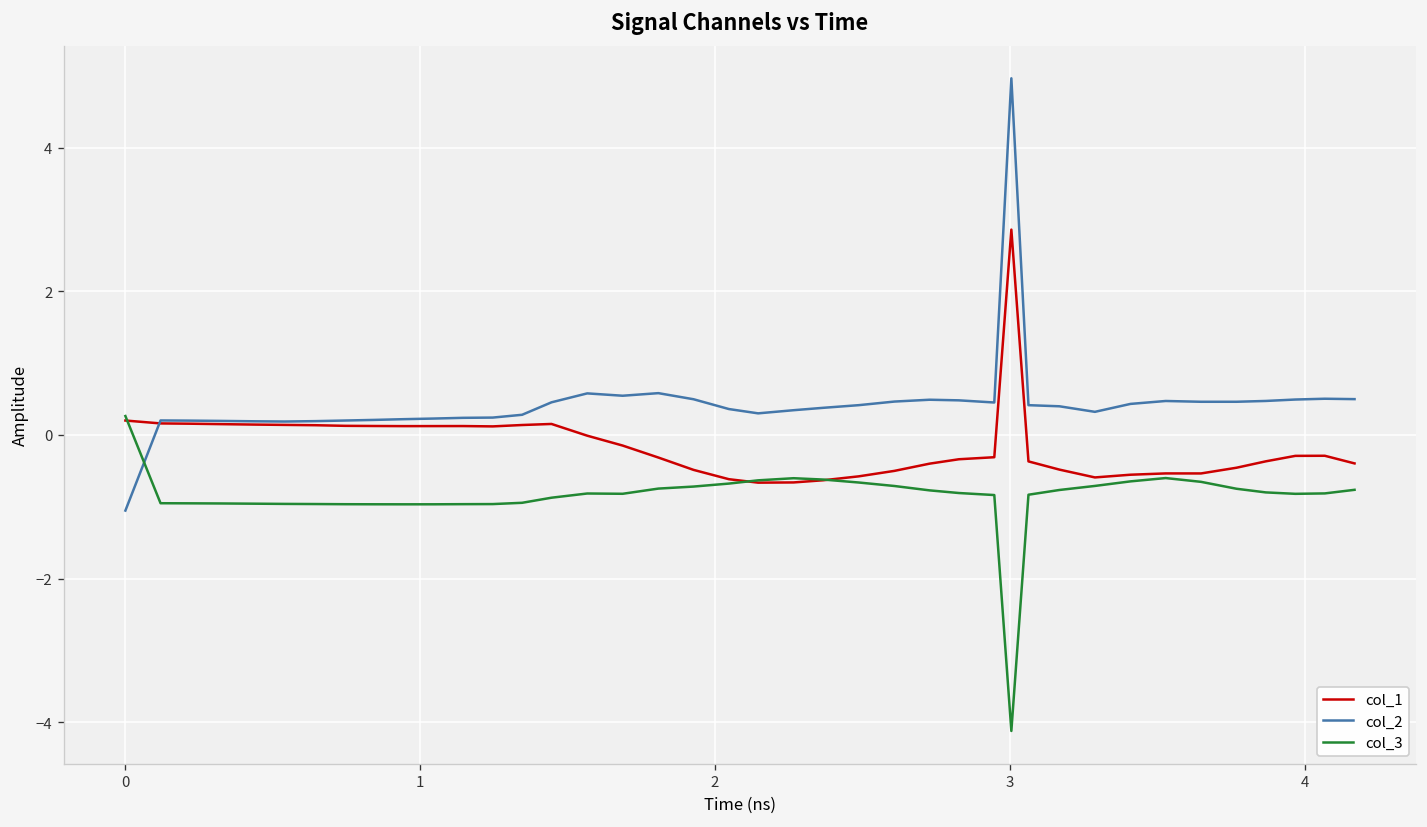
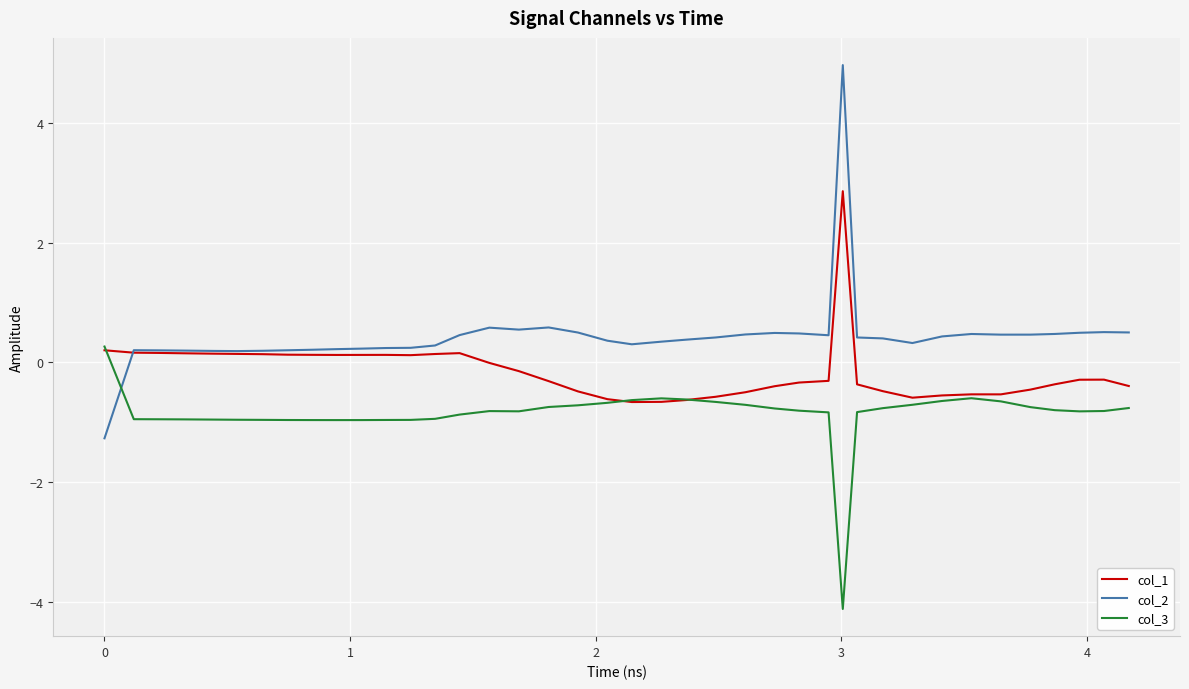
  {
    "col_1": {
      "0": 0.2
    },
    "col_2": {
-     "0": -1.1
+     "0": -1.3
    },
    "col_3": {
      "0": 0.3
    }
  }
